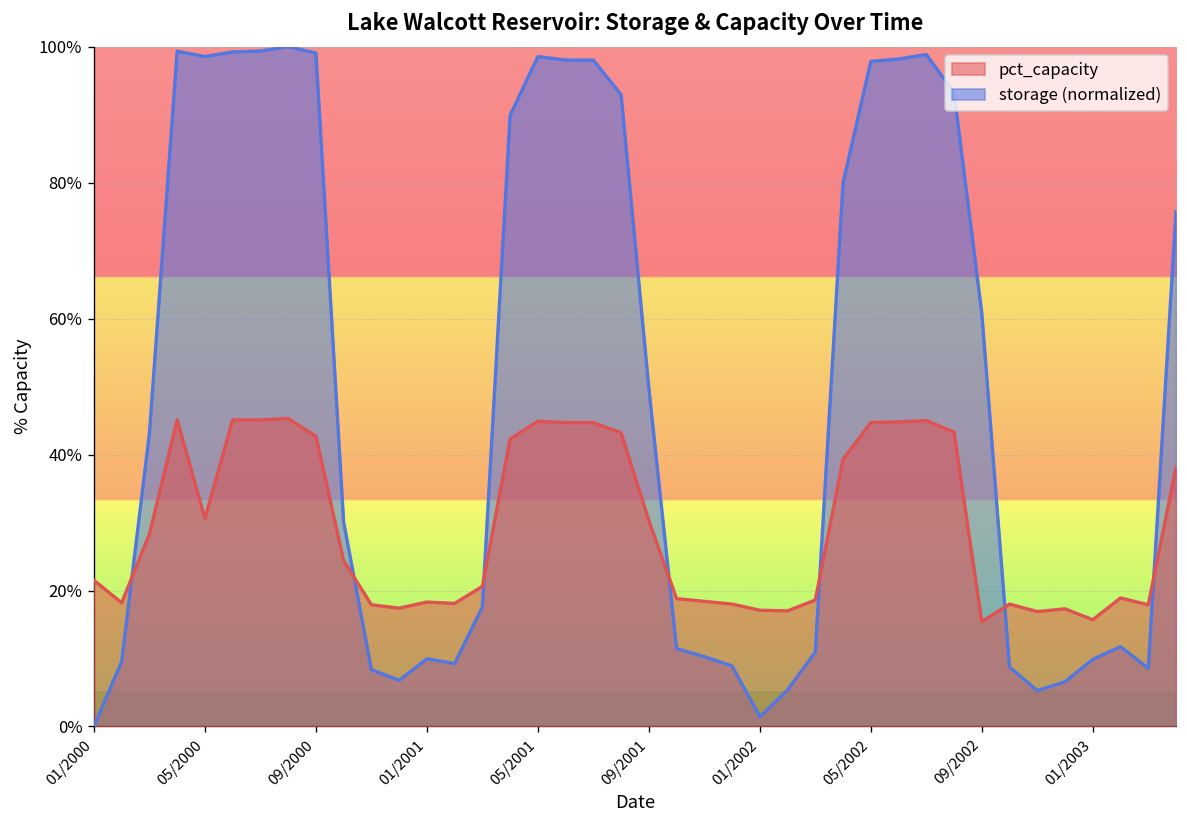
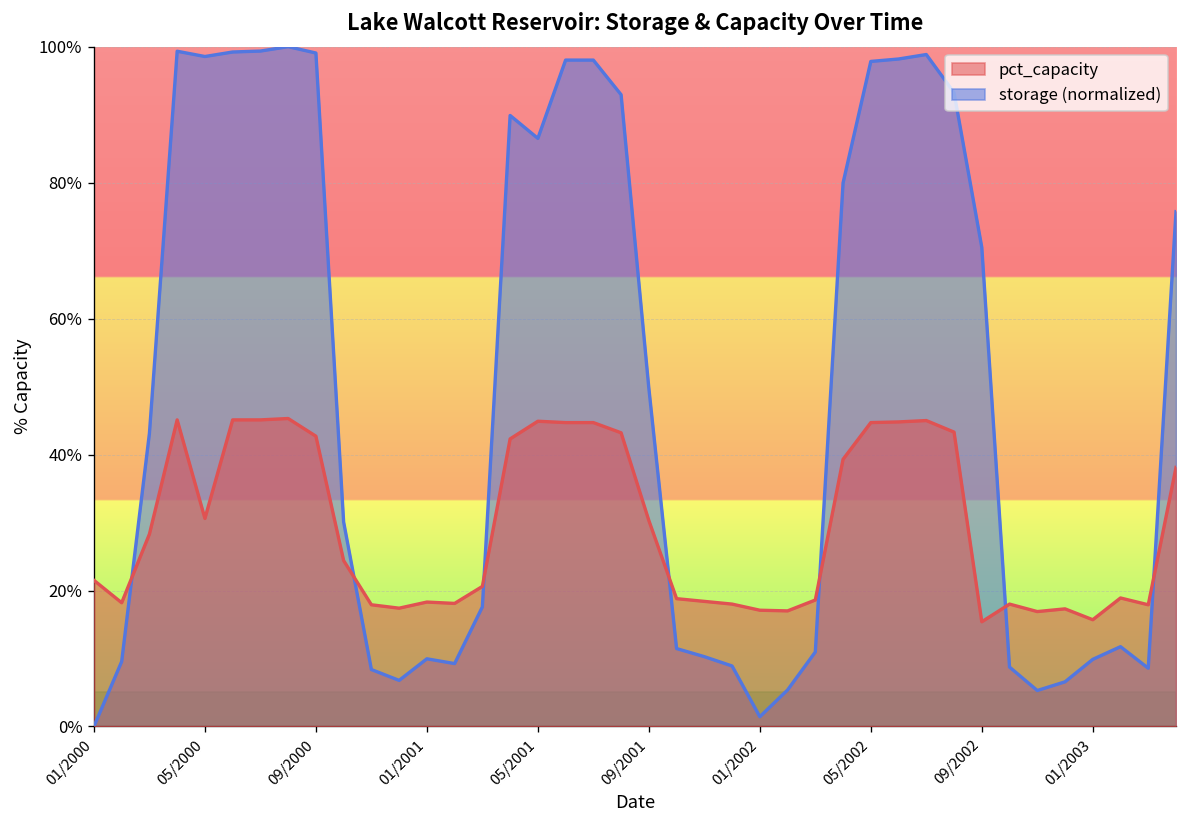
  {
    "pct_capacity": {
      "01/2000": "22%",
      "05/2000": "31%",
      "09/2000": "43%",
      "01/2001": "18%",
      "05/2001": "45%",
      "09/2001": "30%",
      "01/2002": "17%",
      "05/2002": "45%",
      "09/2002": "15%",
      "01/2003": "16%"
    },
    "storage (normalized)": {
      "05/2000": "99%",
      "09/2000": "99%",
      "01/2001": "10%",
-     "05/2001": "99%",
+     "05/2001": "87%",
      "09/2001": "50%",
      "05/2002": "98%",
-     "09/2002": "61%",
+     "09/2002": "70%",
      "01/2003": "10%"
    }
  }
